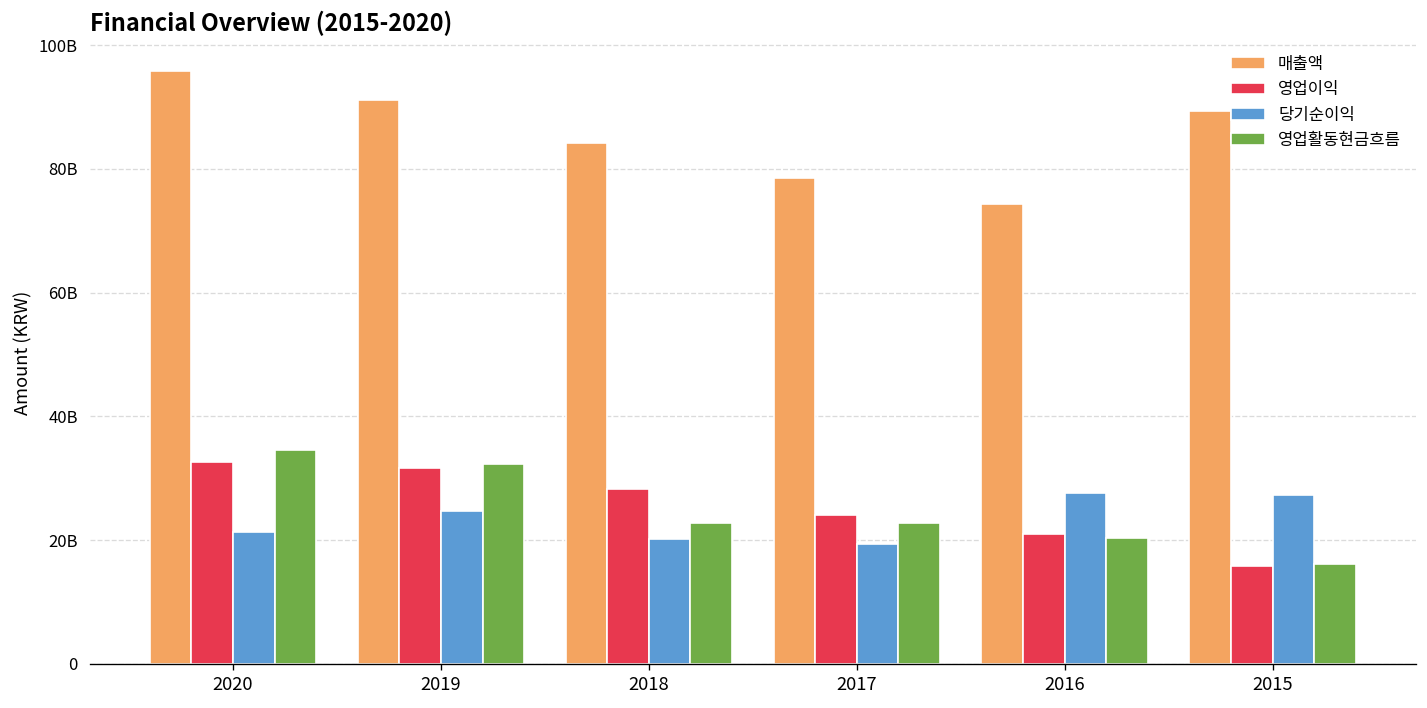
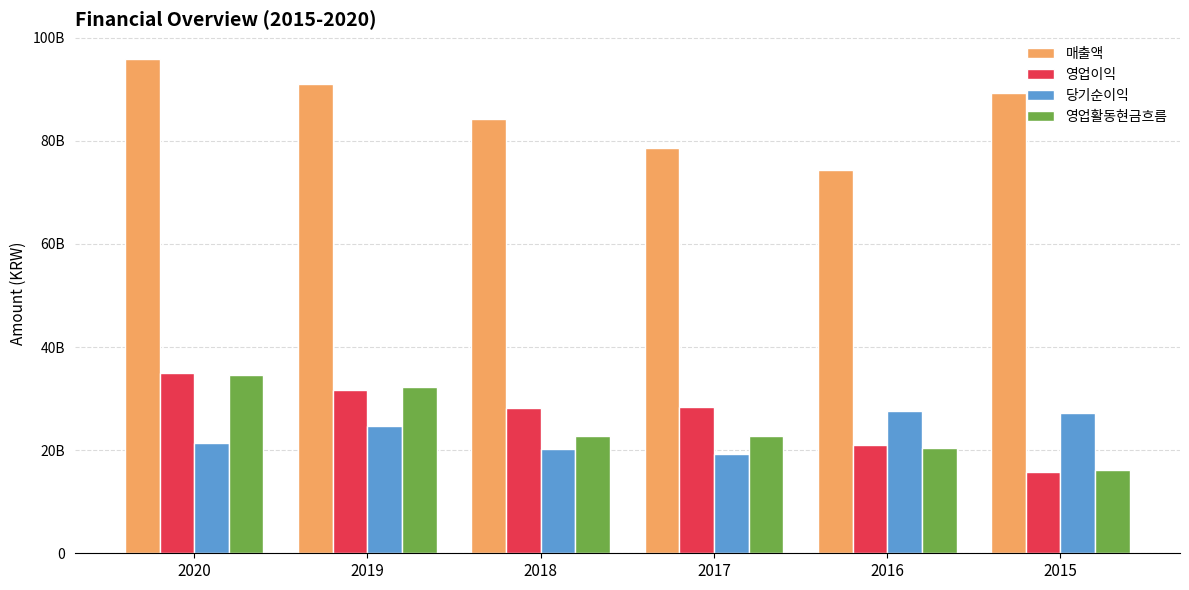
  {
    "매출액": {
      "2020": 96000000000,
      "2019": 91000000000,
      "2018": 84000000000,
      "2017": 79000000000,
      "2016": 74000000000,
      "2015": 89000000000
    },
    "영업이익": {
-     "2020": 33000000000,
+     "2020": 35000000000,
      "2019": 32000000000,
      "2018": 28000000000,
-     "2017": 24000000000,
+     "2017": 28000000000,
      "2016": 21000000000,
      "2015": 16000000000
    },
    "당기순이익": {
      "2020": 21000000000,
      "2019": 25000000000,
      "2018": 20000000000,
      "2017": 19000000000,
      "2016": 28000000000,
      "2015": 27000000000
    },
    "영업활동현금흐름": {
      "2020": 35000000000,
      "2019": 32000000000,
      "2018": 23000000000,
      "2017": 23000000000,
      "2016": 20000000000,
      "2015": 16000000000
    }
  }
